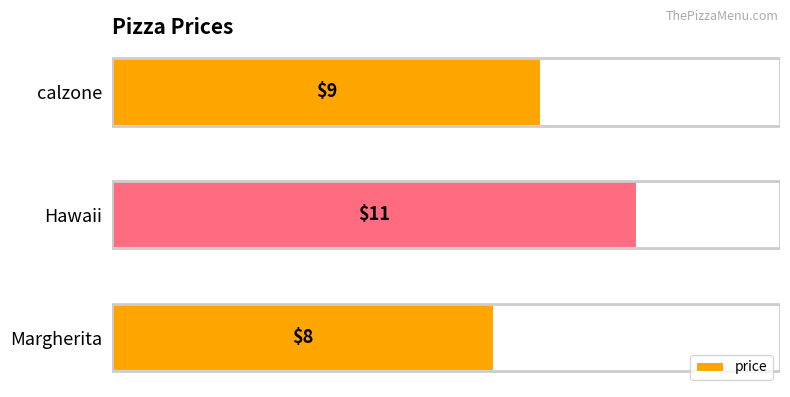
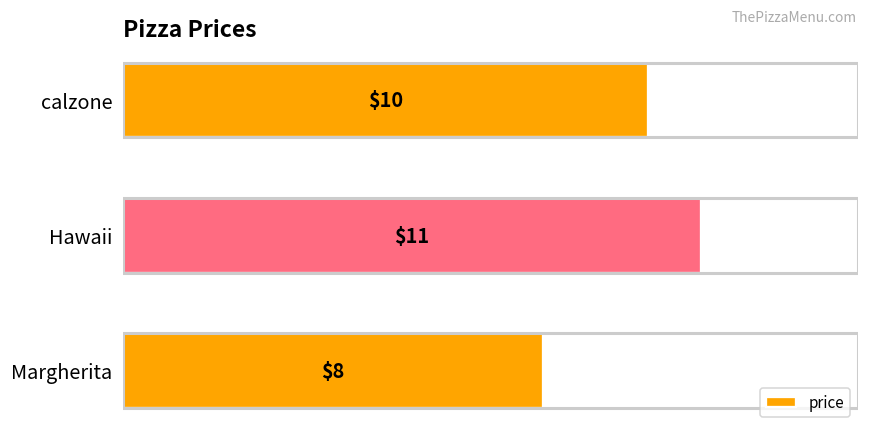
  {
-   "calzone": "$9",
+   "calzone": "$10",
    "Hawaii": "$11",
    "Margherita": "$8"
  }
